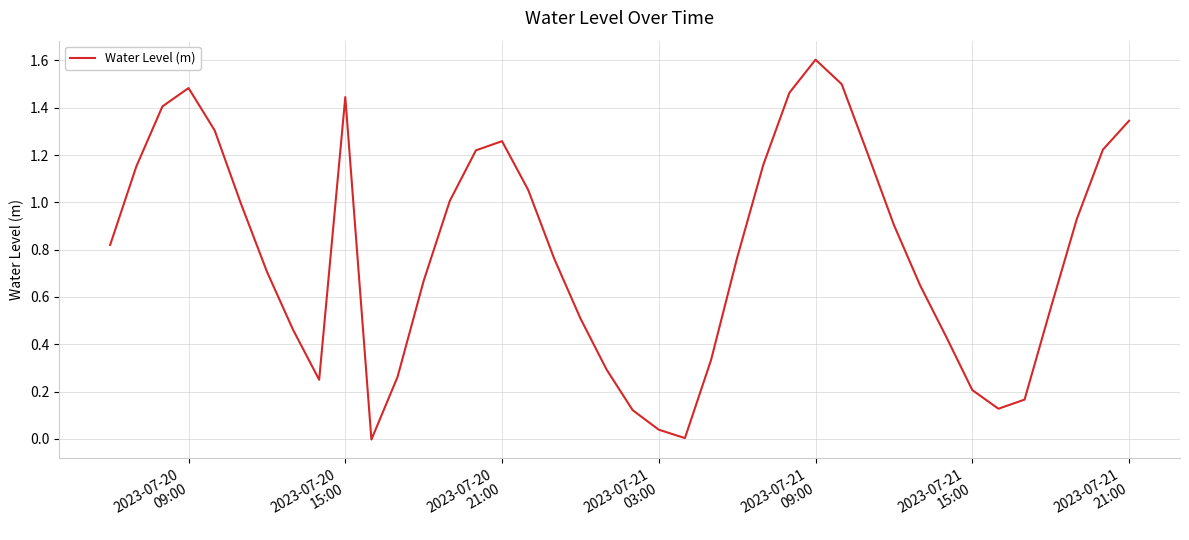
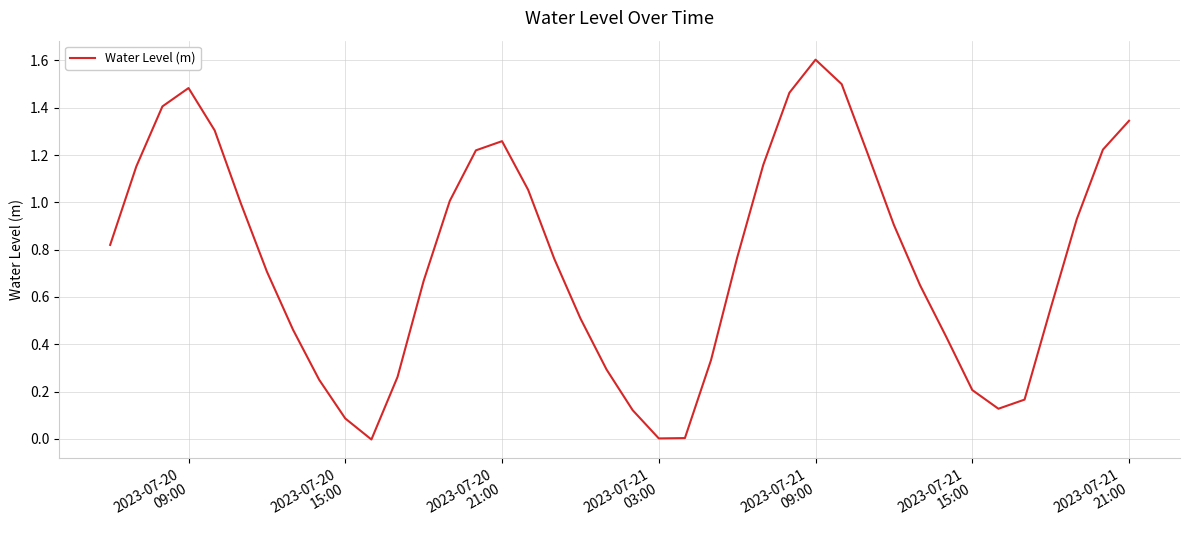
  {
    "2023-07-20 09:00": 1.48,
-   "2023-07-20 15:00": 1.45,
+   "2023-07-20 15:00": 0.09,
    "2023-07-20 21:00": 1.26,
-   "2023-07-21 03:00": 0.04,
+   "2023-07-21 03:00": 0.00,
    "2023-07-21 09:00": 1.60,
    "2023-07-21 15:00": 0.21,
    "2023-07-21 21:00": 1.35
  }
